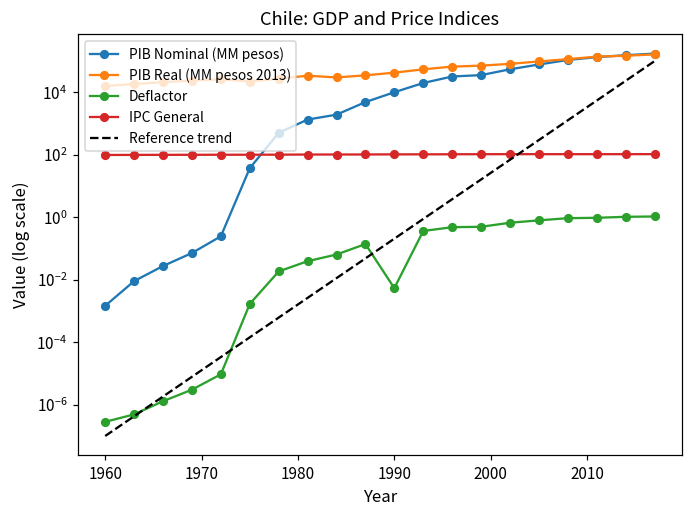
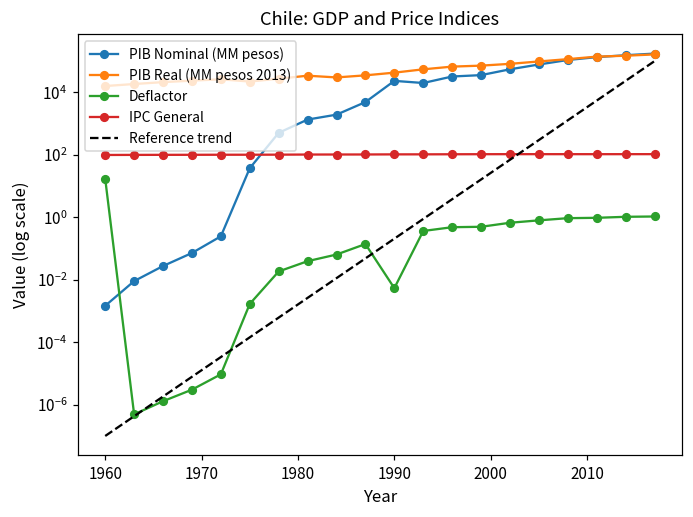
  {
    "PIB Nominal (MM pesos)": {
      "1960": 0.001,
-     "1990": 10000
+     "1990": 20000
    },
    "PIB Real (MM pesos 2013)": {
      "1990": 40000
    },
    "Deflactor": {
-     "1960": 0,
+     "1960": 20,
      "1990": 0.005
    },
    "IPC General": {
      "1960": 100,
      "1990": 100
    },
    "Reference trend": {
      "1960": 0.00000010
    }
  }
